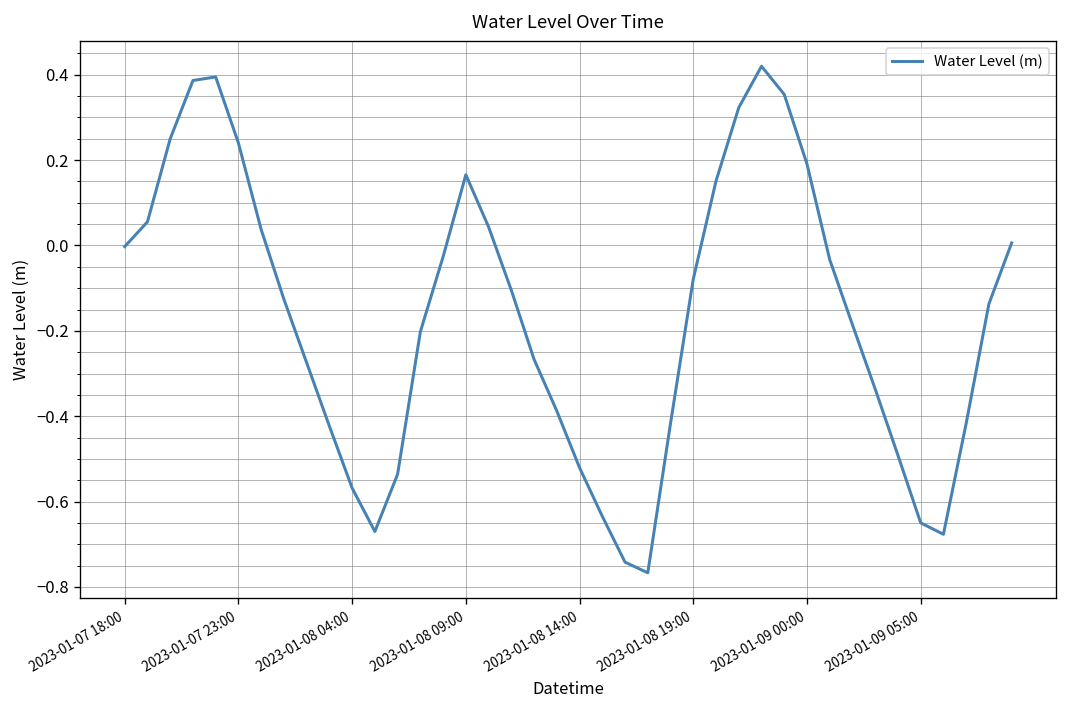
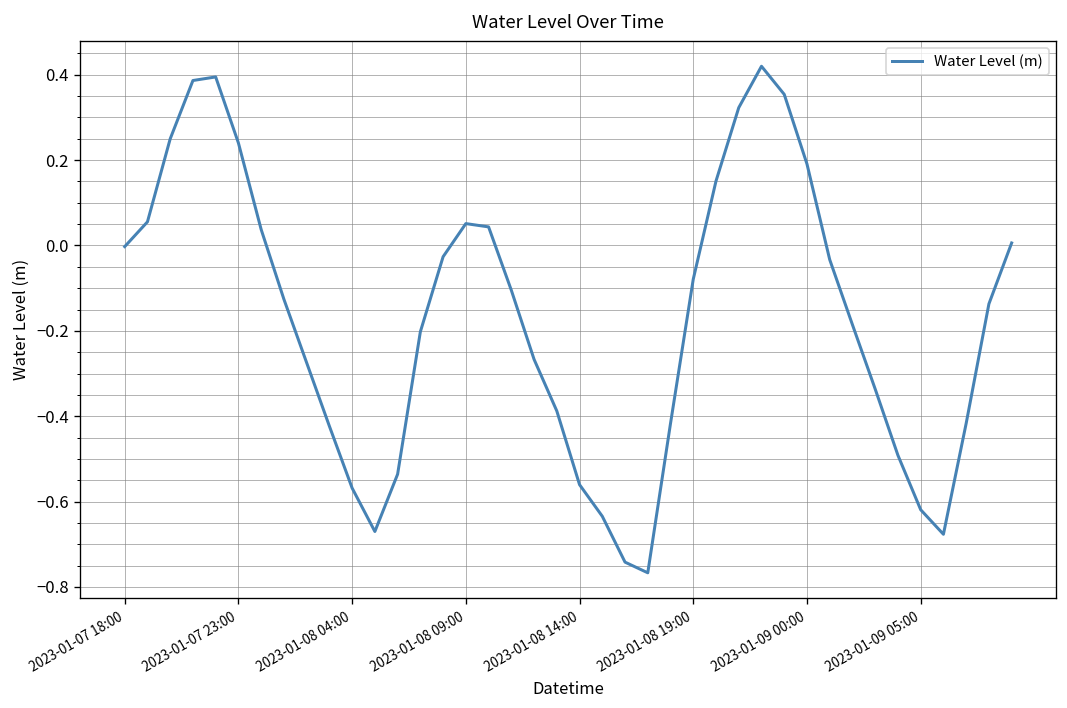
  {
    "2023-01-07 18:00": 0.00,
    "2023-01-07 23:00": 0.24,
    "2023-01-08 04:00": -0.57,
-   "2023-01-08 09:00": 0.17,
-   "2023-01-08 14:00": -0.52,
+   "2023-01-08 09:00": 0.05,
+   "2023-01-08 14:00": -0.56,
    "2023-01-08 19:00": -0.08,
    "2023-01-09 00:00": 0.19,
-   "2023-01-09 05:00": -0.65
+   "2023-01-09 05:00": -0.62
  }
